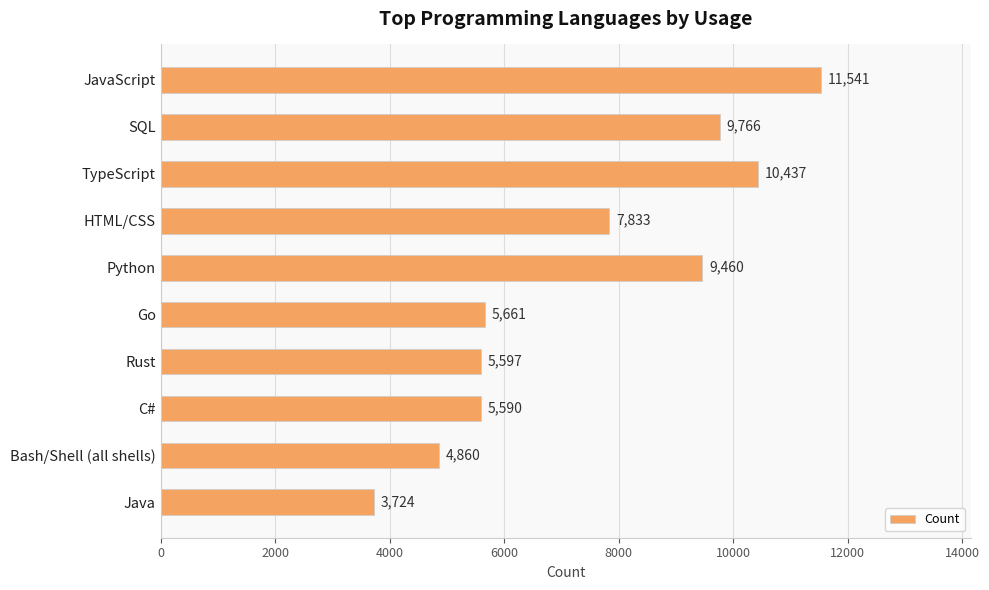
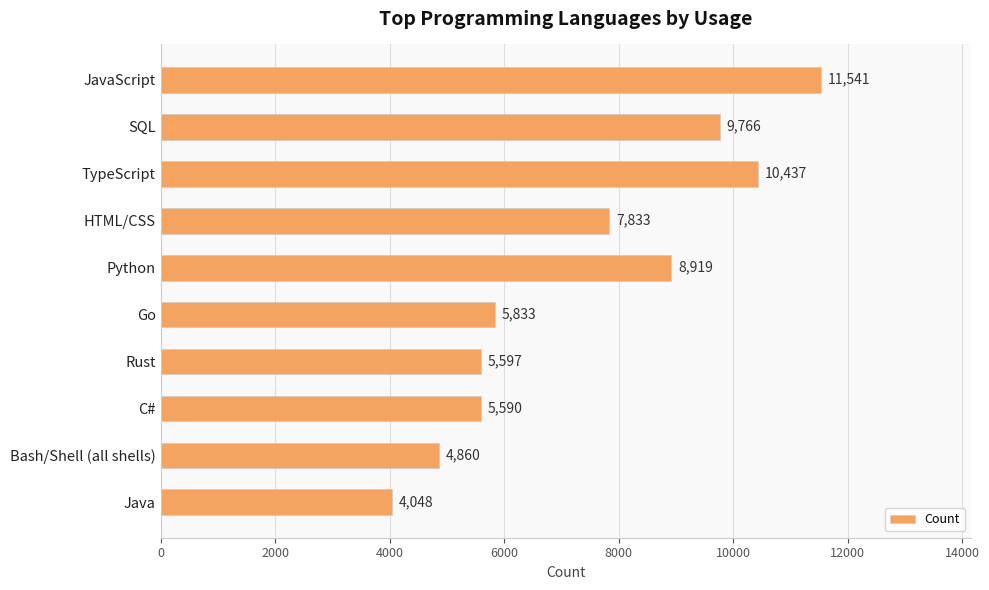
  {
    "JavaScript": "11,541",
    "SQL": "9,766",
    "TypeScript": "10,437",
    "HTML/CSS": "7,833",
-   "Python": "9,460",
-   "Go": "5,661",
+   "Python": "8,919",
+   "Go": "5,833",
    "Rust": "5,597",
    "C#": "5,590",
    "Bash/Shell (all shells)": "4,860",
-   "Java": "3,724"
+   "Java": "4,048"
  }
